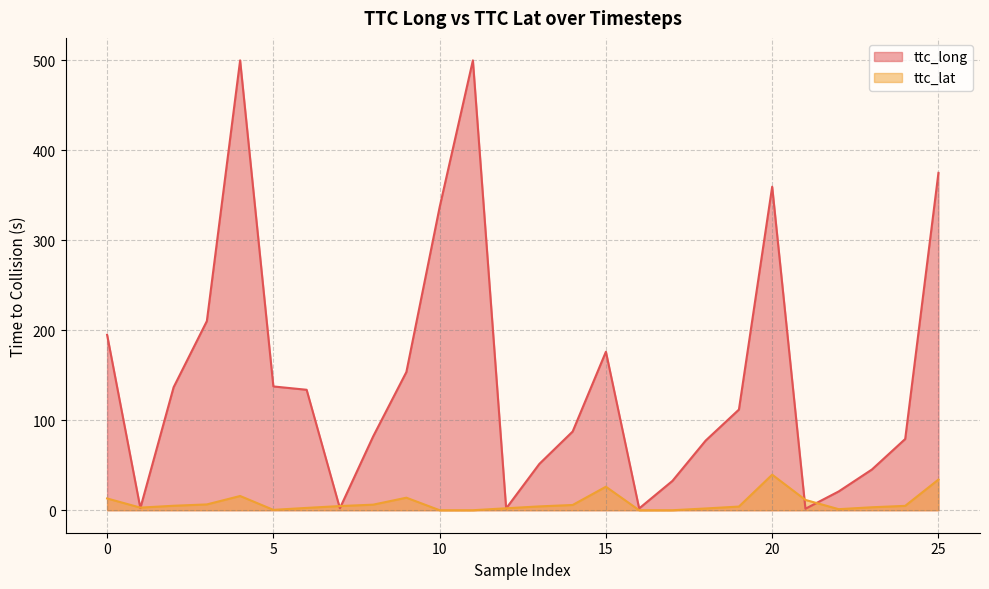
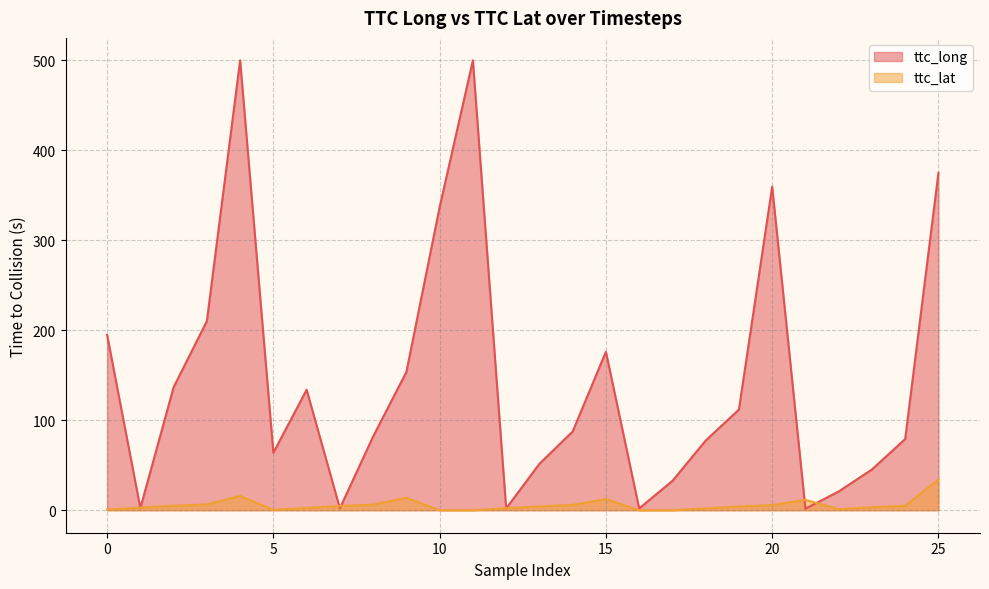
  {
    "ttc_long": {
      "0": 190,
-     "5": 140,
+     "5": 60,
      "10": 340,
      "15": 180,
      "20": 360,
      "25": 370
    },
    "ttc_lat": {
-     "0": 10,
+     "0": 0,
      "5": 0,
      "10": 0,
-     "15": 30,
-     "20": 40,
+     "15": 10,
+     "20": 10,
      "25": 30
    }
  }
